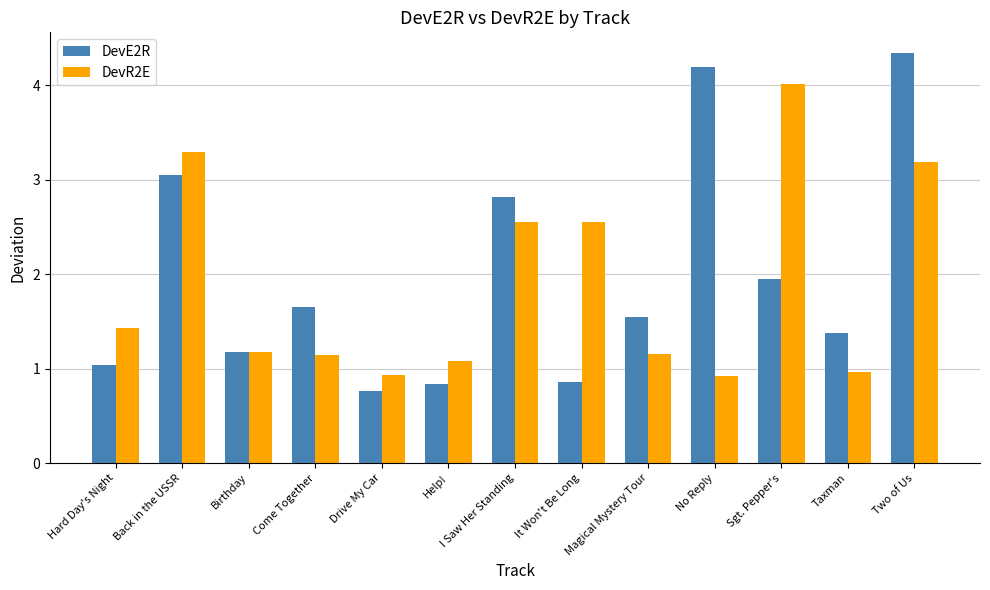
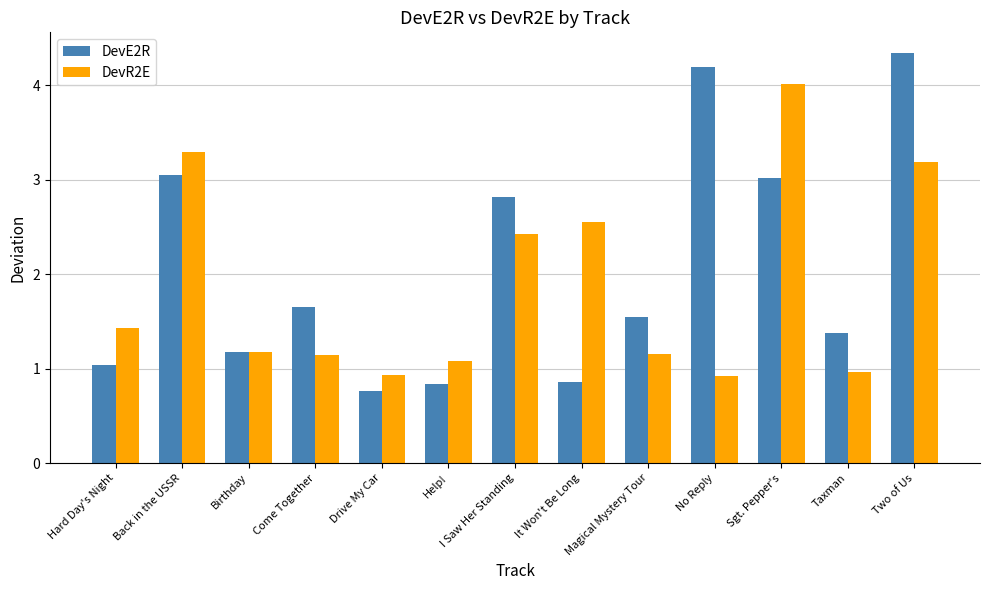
  {
    "DevE2R": {
      "Hard Day's Night": 1.0,
      "Back in the USSR": 3.1,
      "Birthday": 1.2,
      "Come Together": 1.7,
      "Drive My Car": 0.8,
      "Help!": 0.8,
      "I Saw Her Standing": 2.8,
      "It Won't Be Long": 0.9,
      "Magical Mystery Tour": 1.5,
      "No Reply": 4.2,
-     "Sgt. Pepper's": 2.0,
+     "Sgt. Pepper's": 3.0,
      "Taxman": 1.4,
      "Two of Us": 4.3
    },
    "DevR2E": {
      "Hard Day's Night": 1.4,
      "Back in the USSR": 3.3,
      "Birthday": 1.2,
      "Come Together": 1.1,
      "Drive My Car": 0.9,
      "Help!": 1.1,
-     "I Saw Her Standing": 2.6,
+     "I Saw Her Standing": 2.4,
      "It Won't Be Long": 2.5,
      "Magical Mystery Tour": 1.2,
      "No Reply": 0.9,
      "Sgt. Pepper's": 4.0,
      "Taxman": 1.0,
      "Two of Us": 3.2
    }
  }
